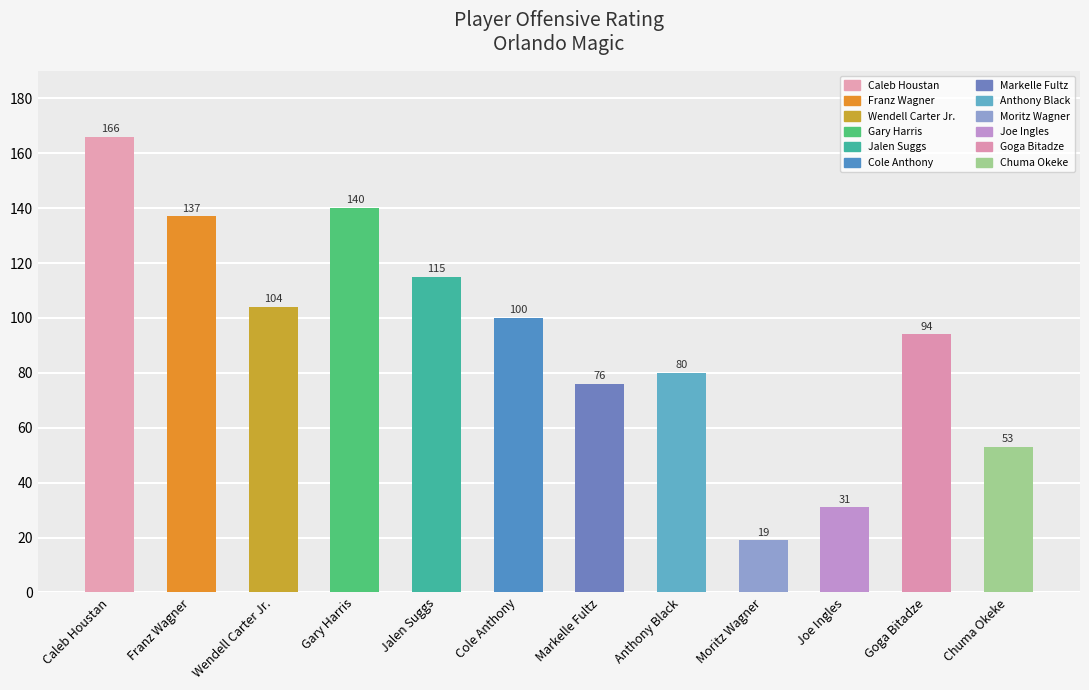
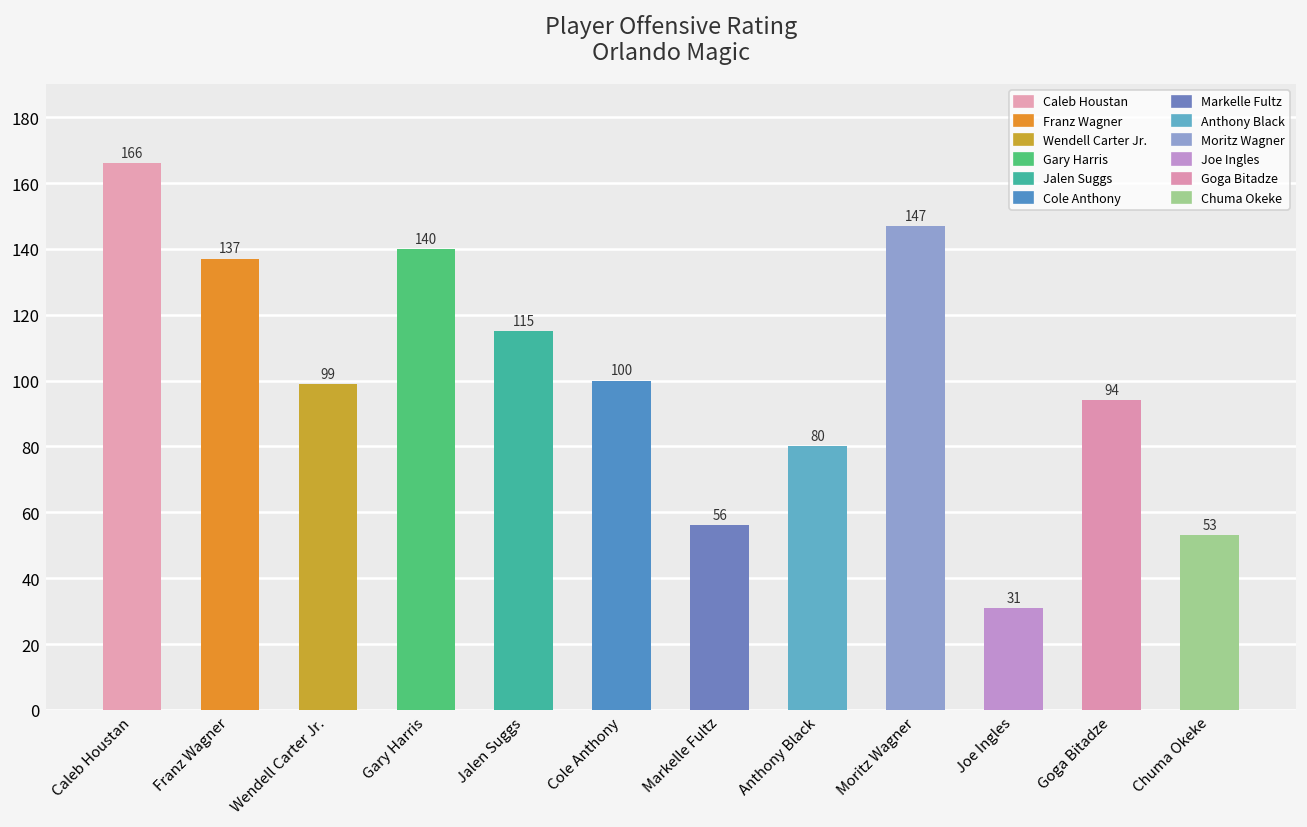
  {
    "Caleb Houstan": 166,
    "Franz Wagner": 137,
-   "Wendell Carter Jr.": 104,
+   "Wendell Carter Jr.": 99,
    "Gary Harris": 140,
    "Jalen Suggs": 115,
    "Cole Anthony": 100,
-   "Markelle Fultz": 76,
+   "Markelle Fultz": 56,
    "Anthony Black": 80,
-   "Moritz Wagner": 19,
+   "Moritz Wagner": 147,
    "Joe Ingles": 31,
    "Goga Bitadze": 94,
    "Chuma Okeke": 53
  }
